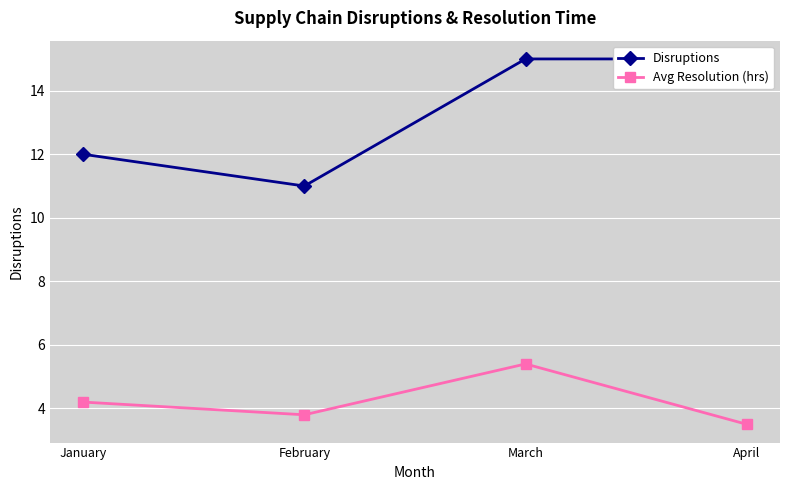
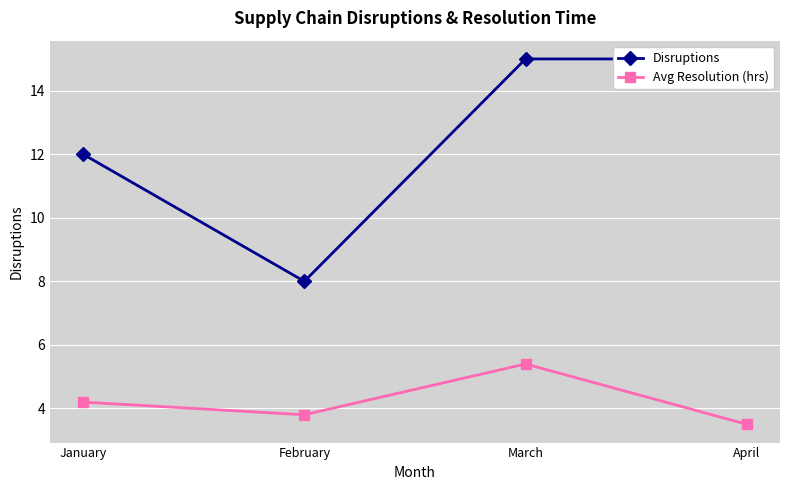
  {
    "Disruptions": {
      "January": 12,
-     "February": 11,
+     "February": 8,
      "March": 15
    },
    "Avg Resolution (hrs)": {
      "January": 4.2,
      "February": 3.8,
      "March": 5.4,
      "April": 3.5
    }
  }
